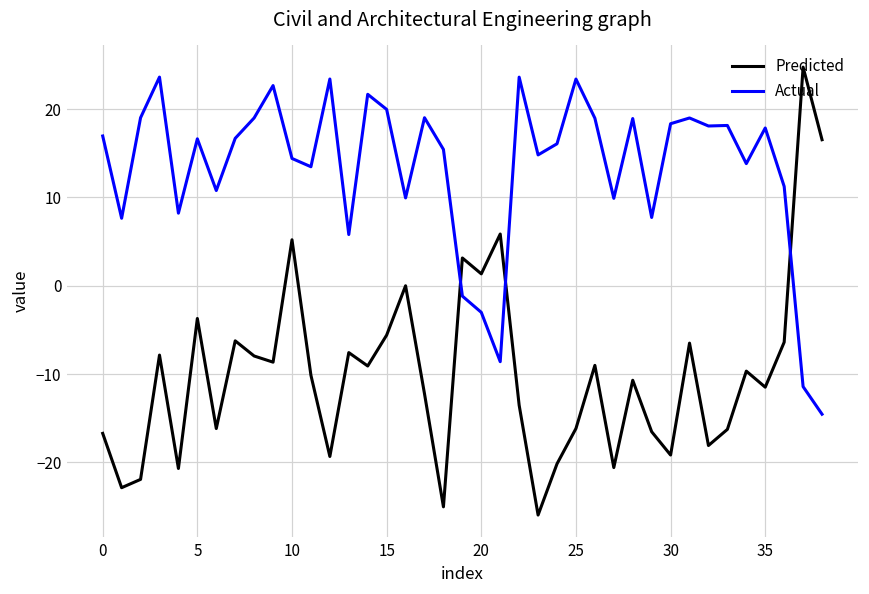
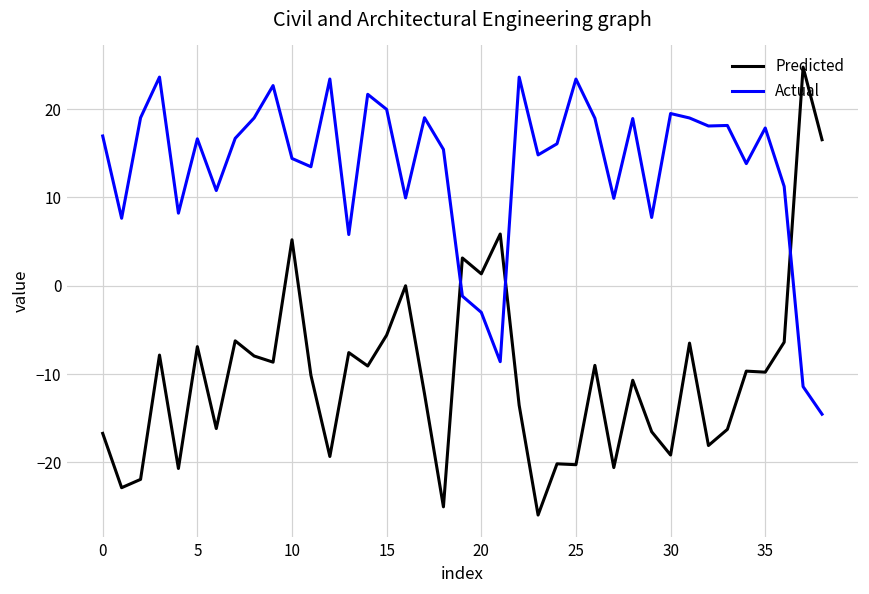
  {
    "Predicted": {
      "0": -17,
-     "5": -4,
+     "5": -7,
      "10": 5,
      "15": -6,
      "20": 1,
-     "25": -16,
+     "25": -20,
      "30": -19,
-     "35": -11
+     "35": -10
    },
    "Actual": {
      "0": 17,
      "5": 17,
      "10": 14,
      "15": 20,
      "20": -3,
      "25": 23,
-     "30": 18,
+     "30": 19,
      "35": 18
    }
  }
